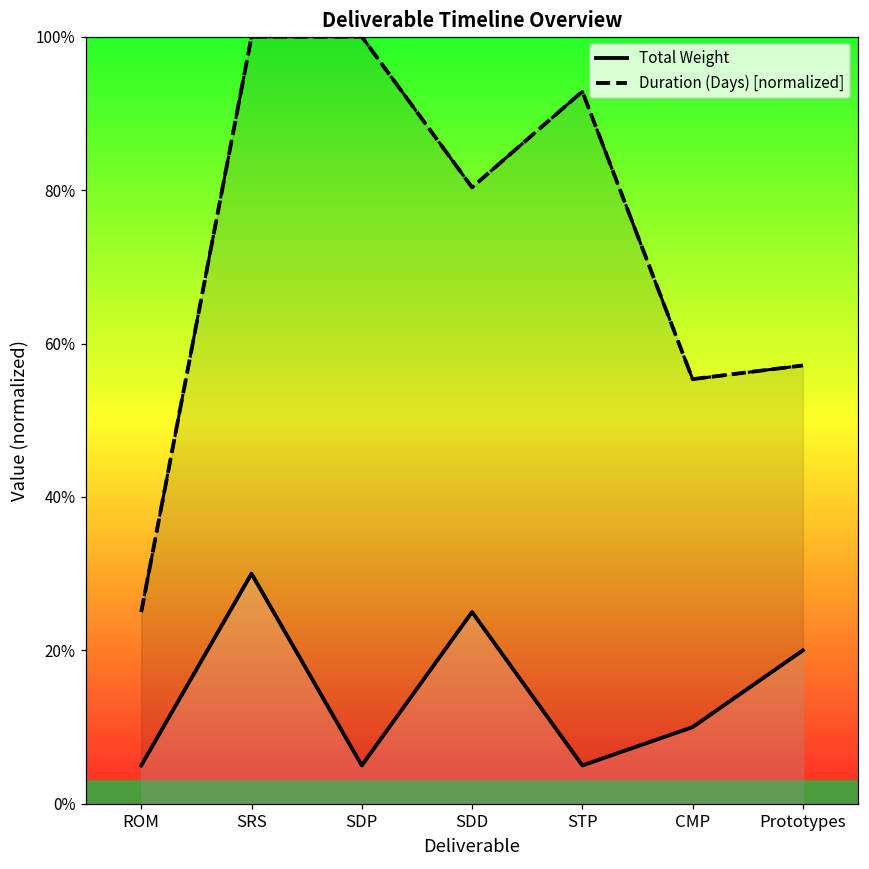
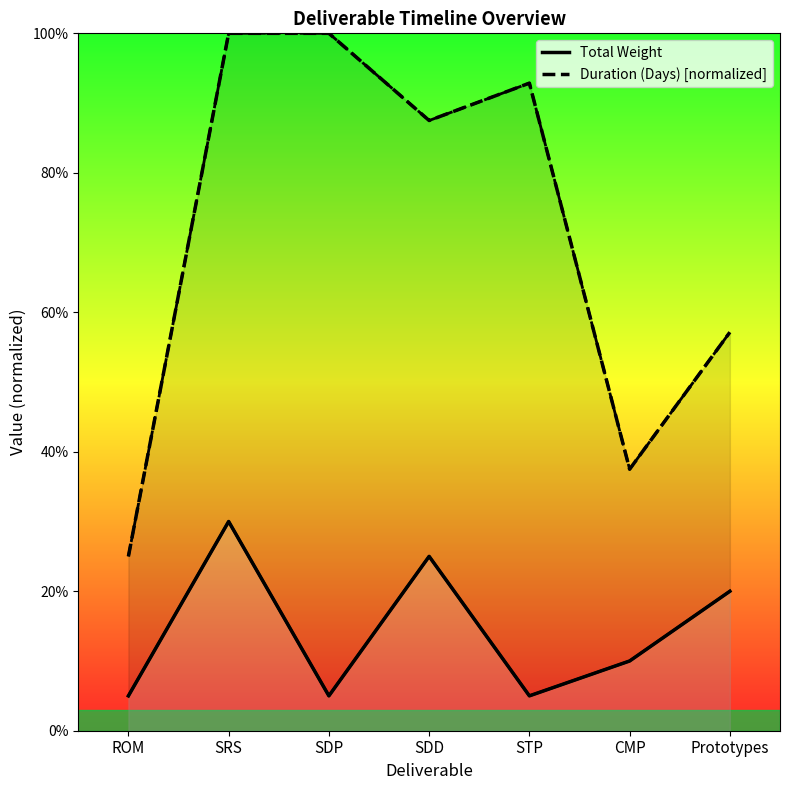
  {
    "Duration (Days) [normalized]": {
      "ROM": "25%",
      "SRS": "100%",
      "SDP": "100%",
-     "SDD": "80%",
+     "SDD": "88%",
      "STP": "93%",
-     "CMP": "55%",
+     "CMP": "38%",
      "Prototypes": "57%"
    }
  }
